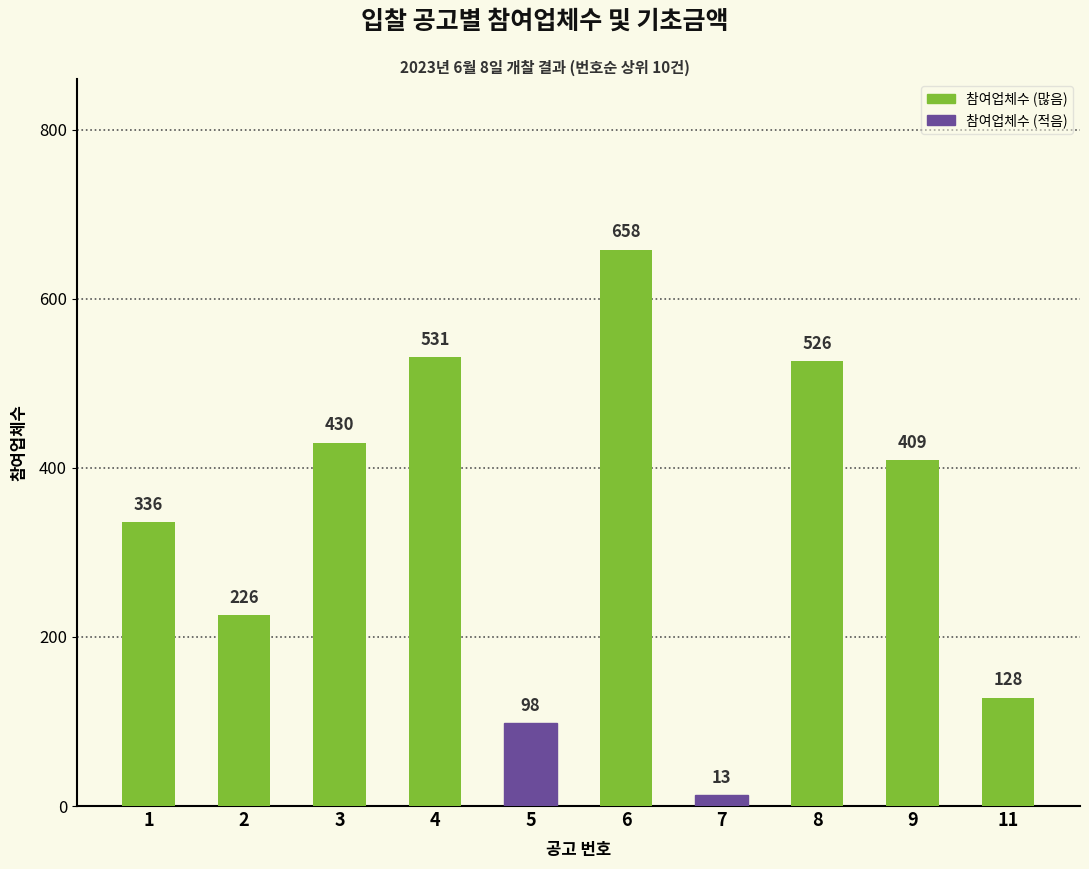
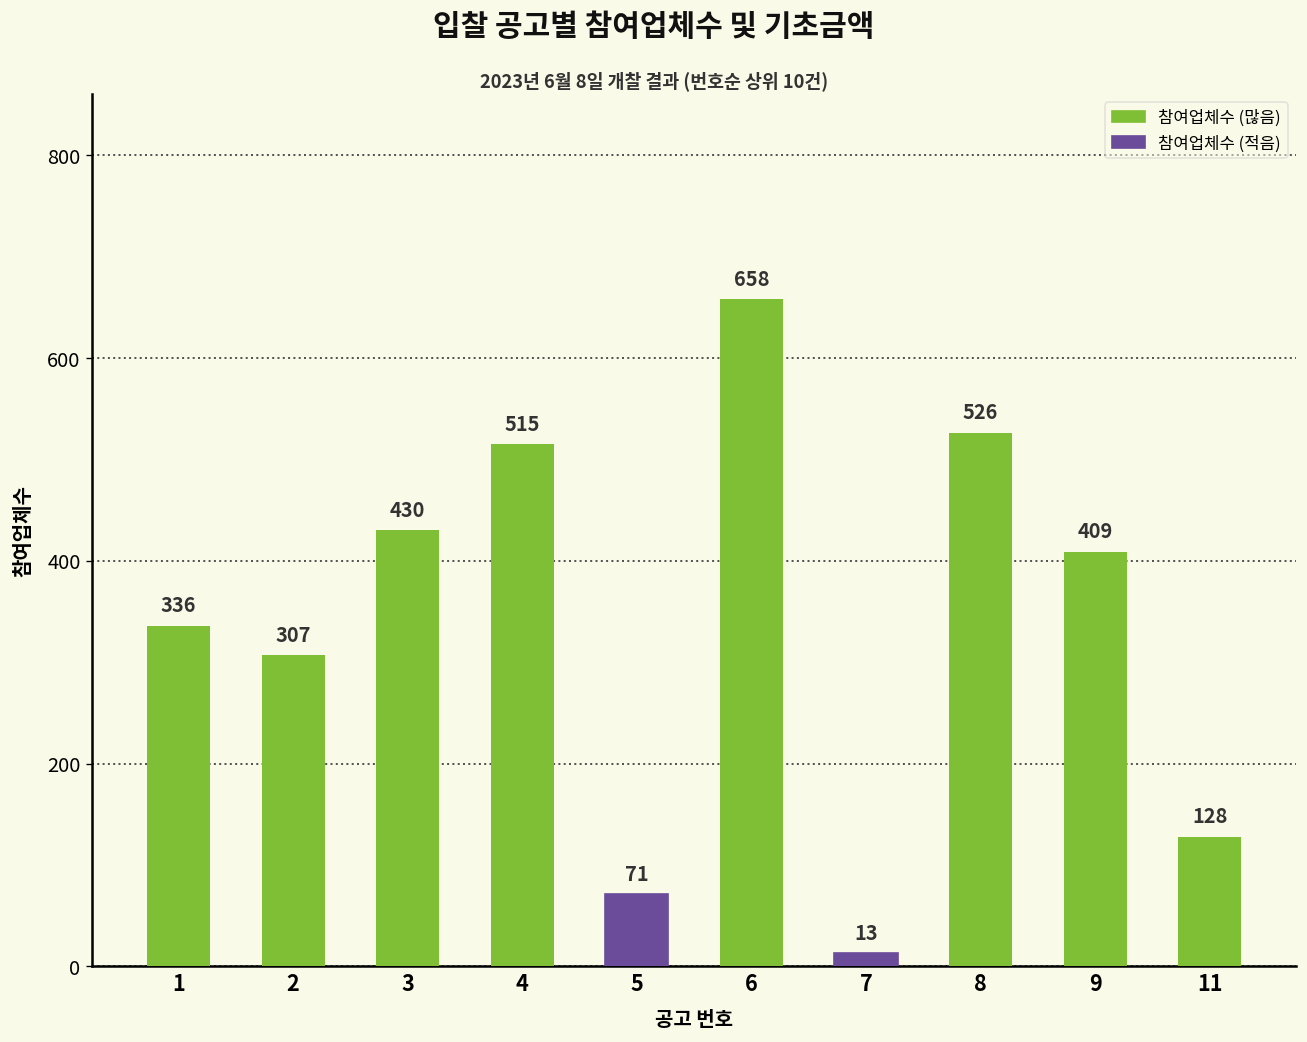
  {
    "1": 336,
-   "2": 226,
+   "2": 307,
    "3": 430,
-   "4": 531,
-   "5": 98,
+   "4": 515,
+   "5": 71,
    "6": 658,
    "7": 13,
    "8": 526,
    "9": 409,
    "11": 128
  }
